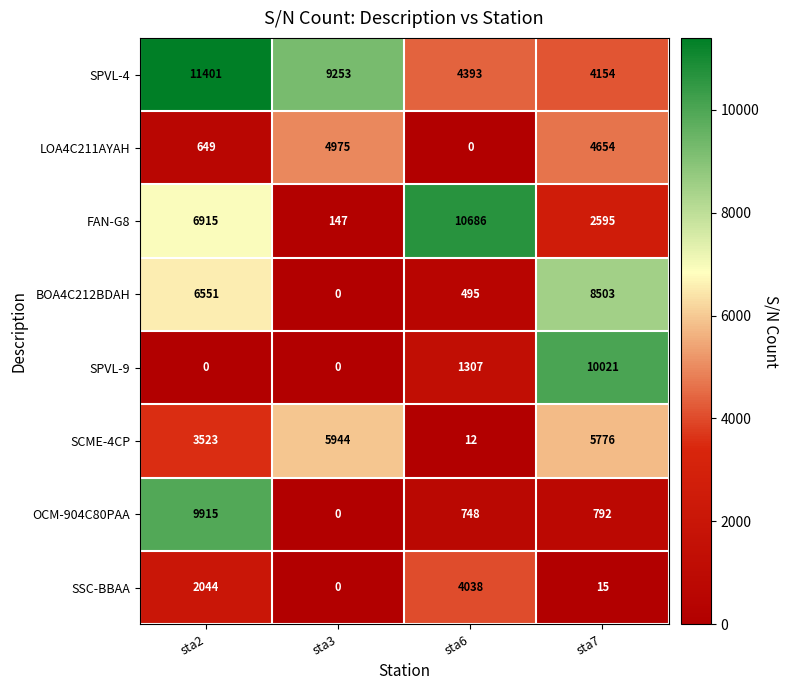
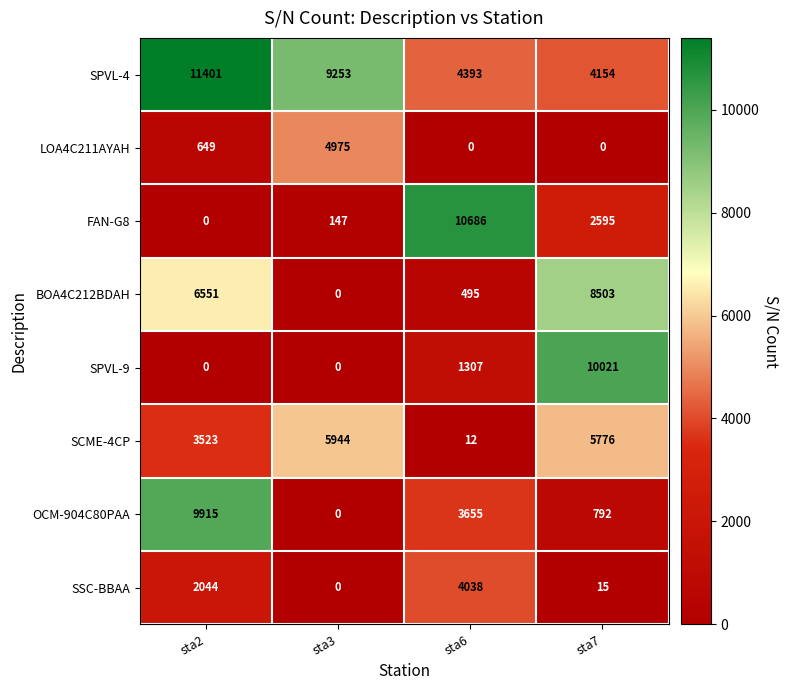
  {
    "SPVL-4": {
      "sta2": 11401,
      "sta3": 9253,
      "sta6": 4393,
      "sta7": 4154
    },
    "LOA4C211AYAH": {
      "sta2": 649,
      "sta3": 4975,
      "sta6": 0,
-     "sta7": 4654
+     "sta7": 0
    },
    "FAN-G8": {
-     "sta2": 6915,
+     "sta2": 0,
      "sta3": 147,
      "sta6": 10686,
      "sta7": 2595
    },
    "BOA4C212BDAH": {
      "sta2": 6551,
      "sta3": 0,
      "sta6": 495,
      "sta7": 8503
    },
    "SPVL-9": {
      "sta2": 0,
      "sta3": 0,
      "sta6": 1307,
      "sta7": 10021
    },
    "SCME-4CP": {
      "sta2": 3523,
      "sta3": 5944,
      "sta6": 12,
      "sta7": 5776
    },
    "OCM-904C80PAA": {
      "sta2": 9915,
      "sta3": 0,
-     "sta6": 748,
+     "sta6": 3655,
      "sta7": 792
    },
    "SSC-BBAA": {
      "sta2": 2044,
      "sta3": 0,
      "sta6": 4038,
      "sta7": 15
    }
  }
